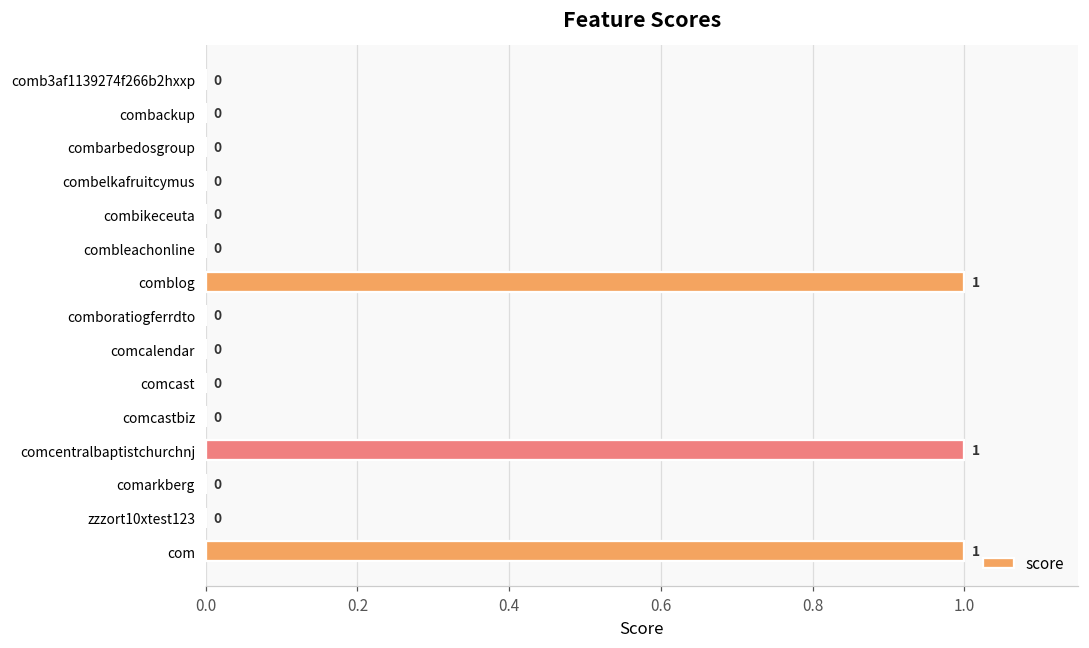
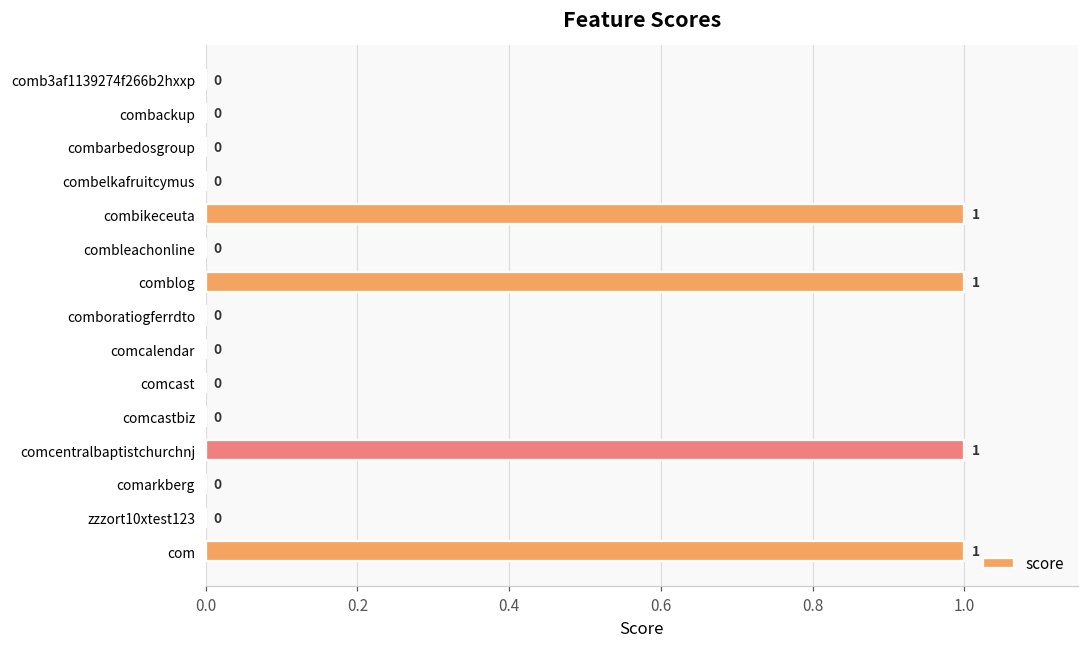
  {
    "comb3af1139274f266b2hxxp": 0,
    "combackup": 0,
    "combarbedosgroup": 0,
    "combelkafruitcymus": 0,
-   "combikeceuta": 0,
+   "combikeceuta": 1,
    "combleachonline": 0,
    "comblog": 1,
    "comboratiogferrdto": 0,
    "comcalendar": 0,
    "comcast": 0,
    "comcastbiz": 0,
    "comcentralbaptistchurchnj": 1,
    "comarkberg": 0,
    "zzzort10xtest123": 0,
    "com": 1
  }
